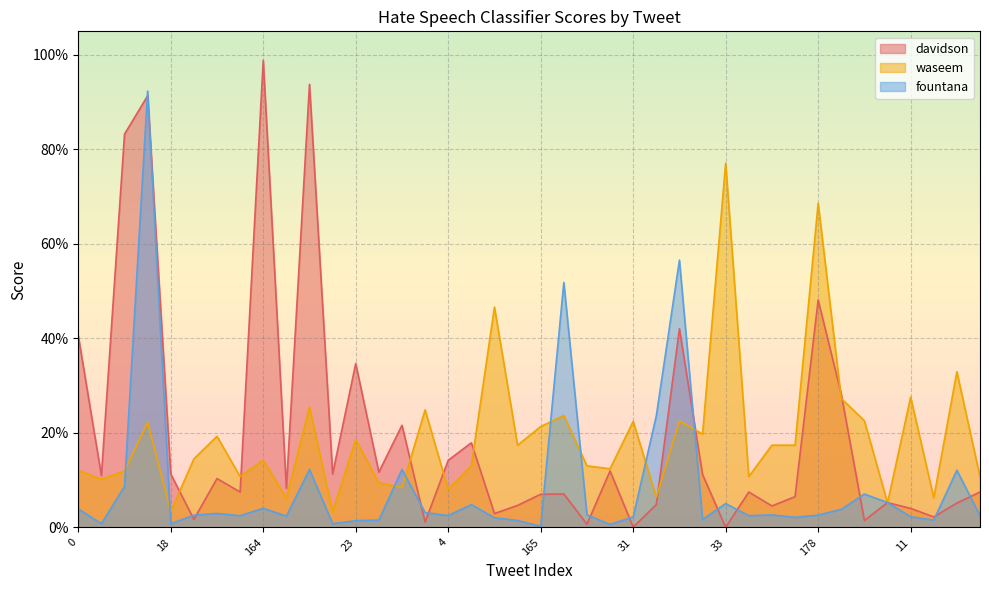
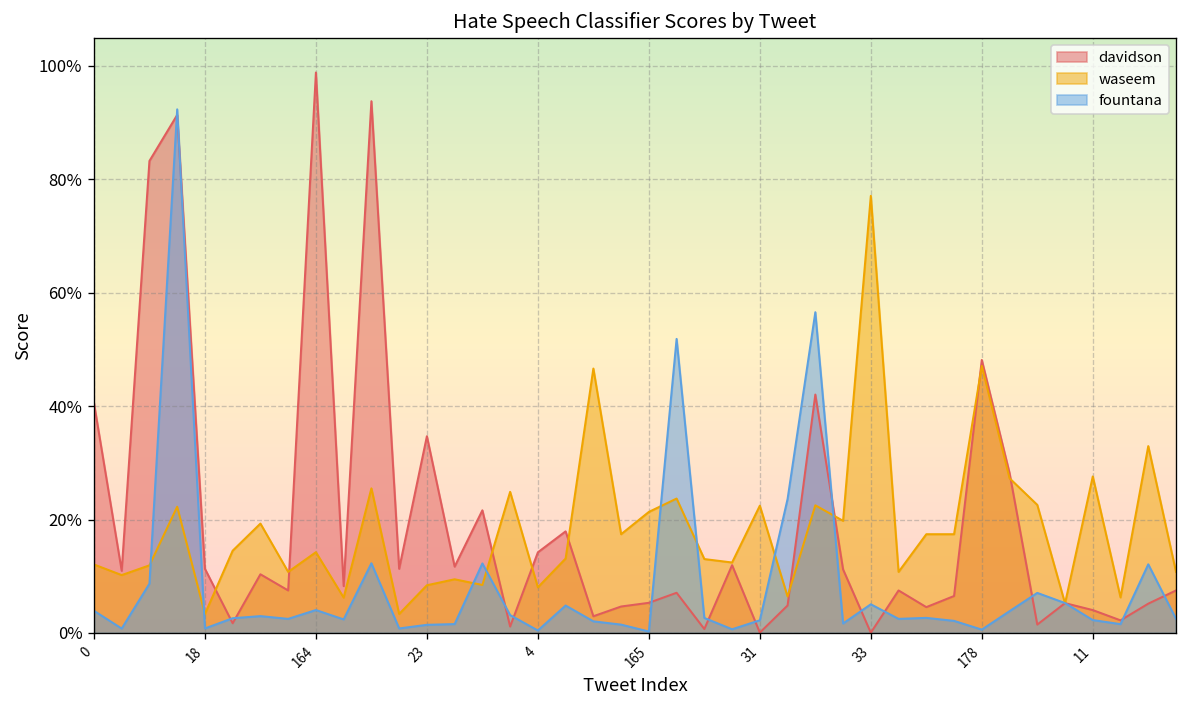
  {
    "davidson": {
      "0": "41%",
      "18": "11%",
      "164": "99%",
      "23": "35%",
      "4": "14%",
-     "165": "7%",
+     "165": "5%",
      "31": "0%",
      "33": "0%",
      "178": "48%",
      "11": "4%"
    },
    "waseem": {
      "0": "12%",
      "18": "3%",
      "164": "14%",
-     "23": "19%",
+     "23": "8%",
      "4": "8%",
      "165": "21%",
      "31": "22%",
      "33": "77%",
-     "178": "69%",
+     "178": "47%",
      "11": "28%"
    },
    "fountana": {
      "0": "4%",
      "18": "1%",
      "164": "4%",
      "23": "1%",
-     "4": "3%",
+     "4": "0%",
      "165": "0%",
      "31": "2%",
      "33": "5%",
-     "178": "3%",
+     "178": "1%",
      "11": "2%"
    }
  }
